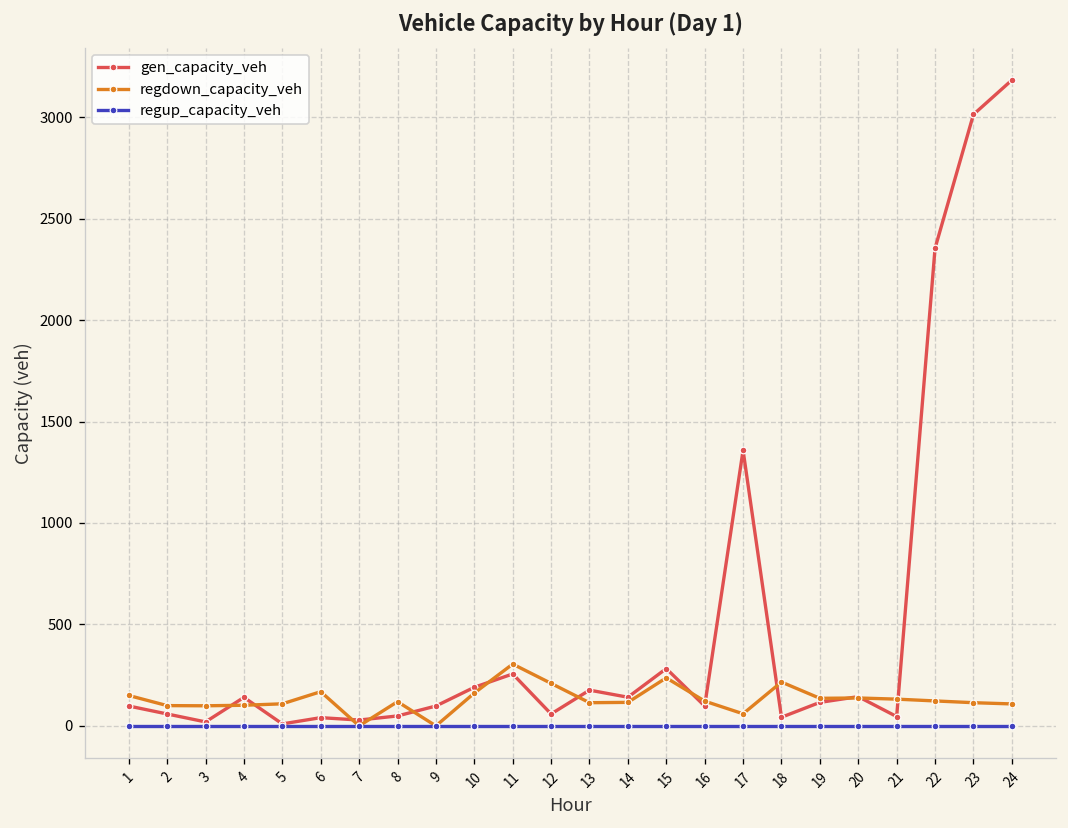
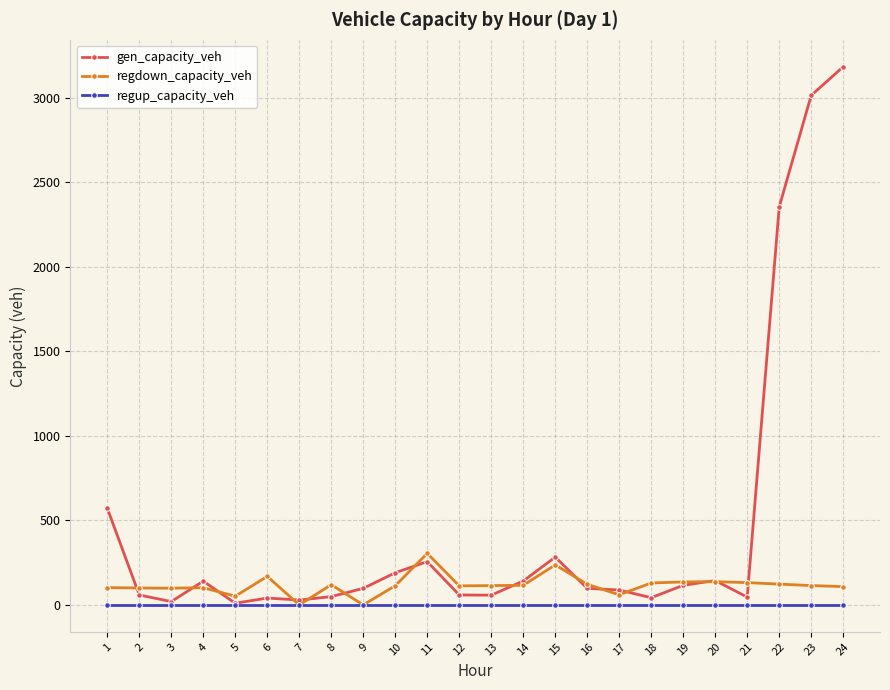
  {
    "gen_capacity_veh": {
-     "1": 100,
+     "1": 570,
      "2": 60,
      "3": 20,
      "4": 140,
      "6": 40,
      "7": 30,
      "8": 50,
      "9": 100,
      "10": 190,
      "11": 260,
      "12": 60,
-     "13": 180,
+     "13": 60,
      "14": 140,
      "15": 280,
      "16": 100,
-     "17": 1360,
+     "17": 90,
      "18": 40,
      "19": 120,
      "21": 50,
      "22": 2350,
      "23": 3010,
      "24": 3180
    },
    "regdown_capacity_veh": {
-     "1": 150,
+     "1": 100,
      "2": 100,
      "3": 100,
      "4": 100,
-     "5": 110,
+     "5": 50,
      "6": 170,
      "8": 120,
-     "10": 160,
+     "10": 110,
      "11": 300,
-     "12": 210,
+     "12": 110,
      "13": 110,
      "14": 120,
      "15": 240,
      "16": 120,
      "17": 60,
-     "18": 220,
+     "18": 130,
      "19": 140,
      "21": 130,
      "22": 120,
      "23": 110,
      "24": 110
    },
    "regup_capacity_veh": {
      "1": 0,
      "2": 0,
      "3": 0,
      "4": 0,
      "6": 0,
      "8": 0,
      "10": 0,
      "11": 0,
      "12": 0,
      "13": 0,
      "14": 0,
      "15": 0,
      "16": 0,
      "17": 0,
      "18": 0,
      "19": 0,
      "20": 0,
      "21": 0,
      "22": 0,
      "23": 0,
      "24": 0
    }
  }
